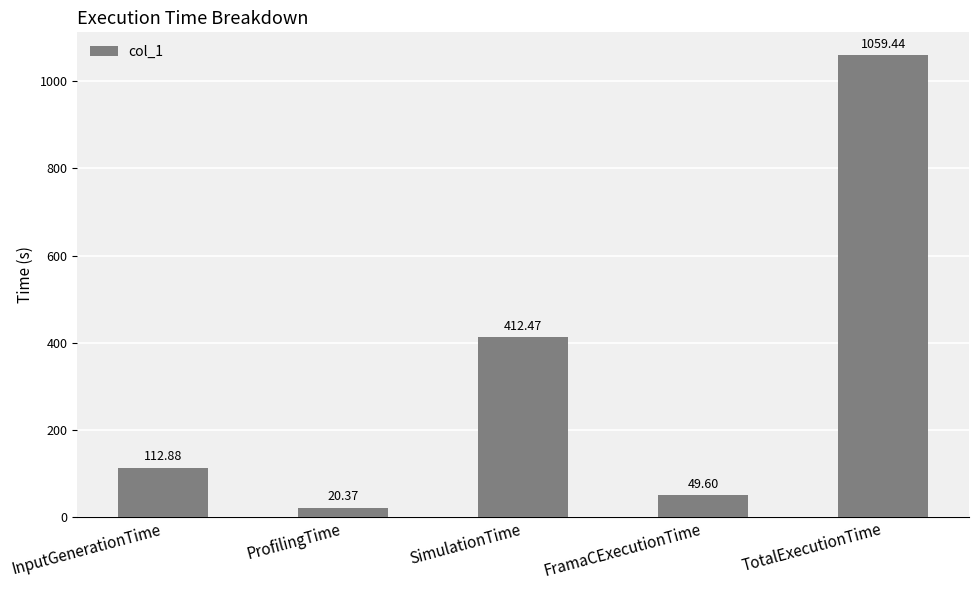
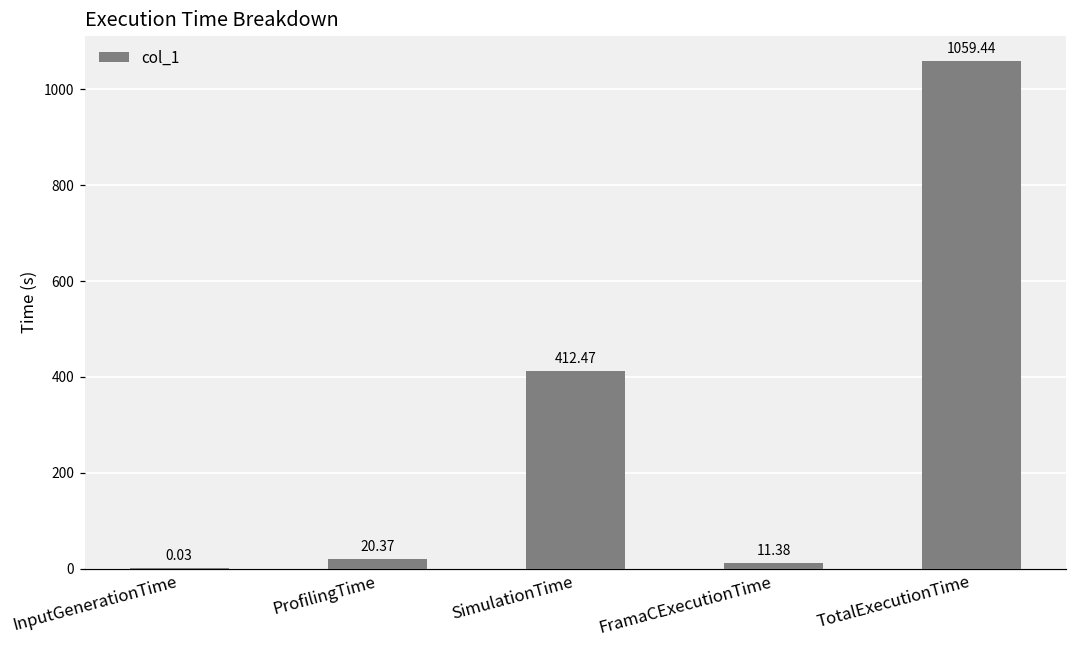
  {
-   "InputGenerationTime": 112.88,
+   "InputGenerationTime": 0.03,
    "ProfilingTime": 20.37,
    "SimulationTime": 412.47,
-   "FramaCExecutionTime": 49.60,
+   "FramaCExecutionTime": 11.38,
    "TotalExecutionTime": 1059.44
  }
